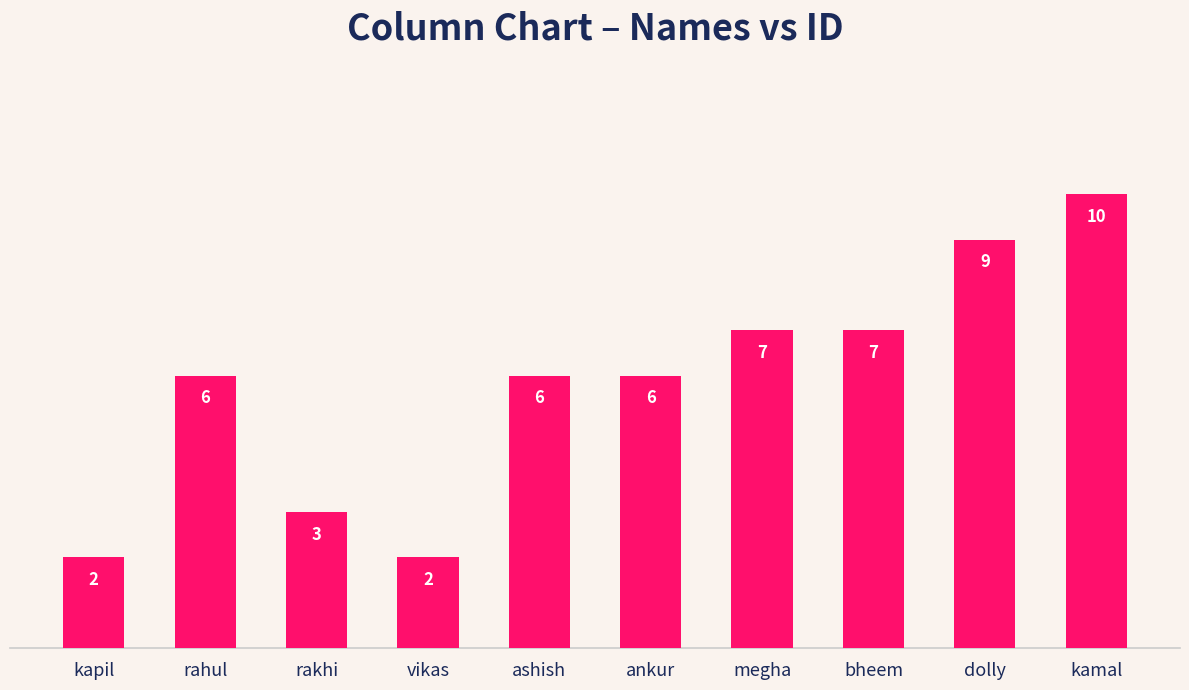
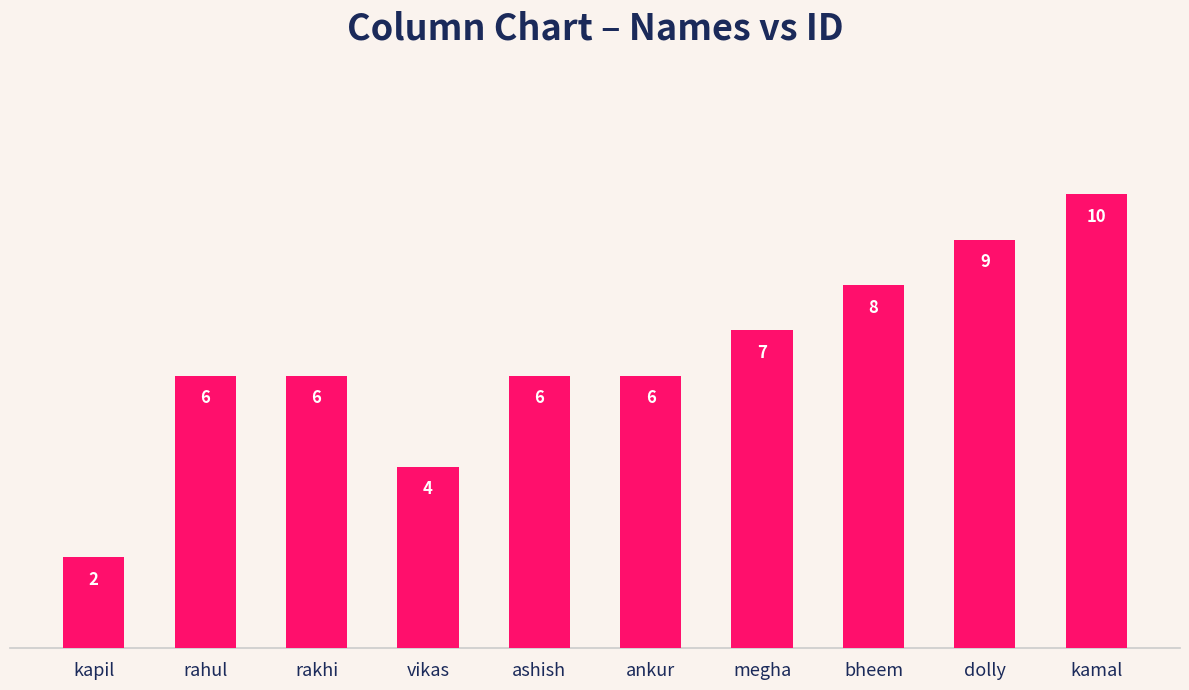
  {
    "kapil": 2,
    "rahul": 6,
-   "rakhi": 3,
-   "vikas": 2,
+   "rakhi": 6,
+   "vikas": 4,
    "ashish": 6,
    "ankur": 6,
    "megha": 7,
-   "bheem": 7,
+   "bheem": 8,
    "dolly": 9,
    "kamal": 10
  }
